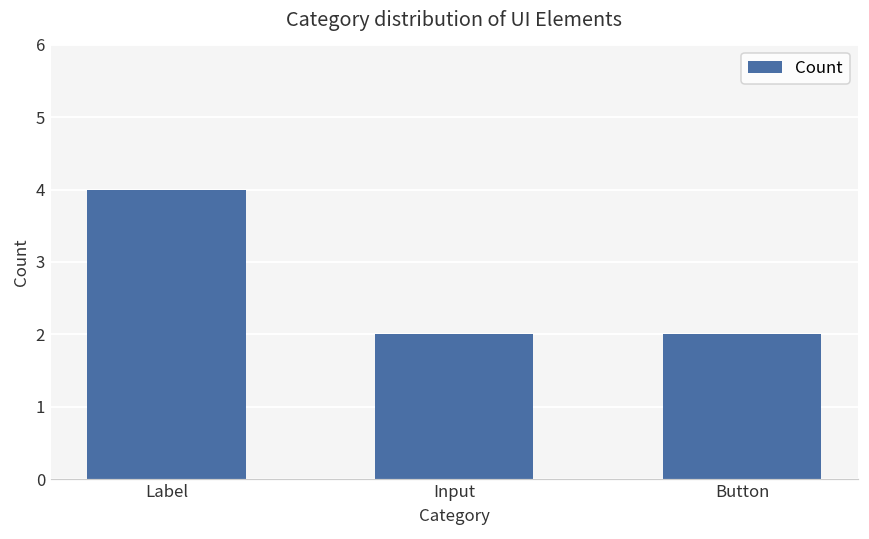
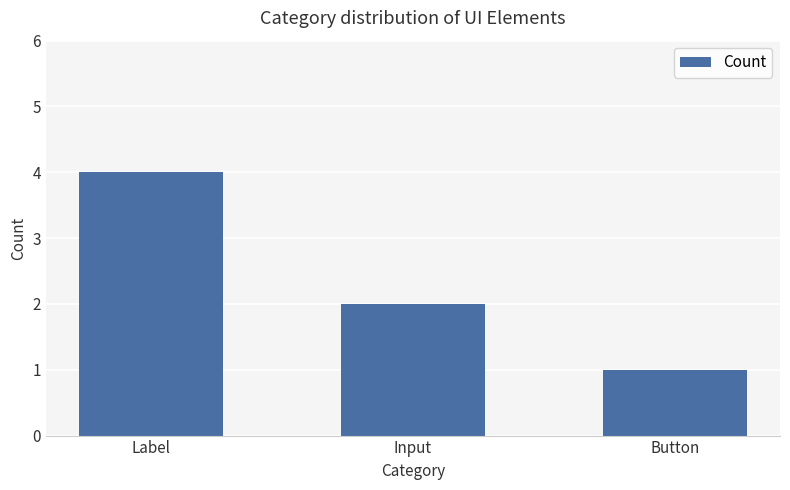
  {
    "Label": 4,
    "Input": 2,
-   "Button": 2
+   "Button": 1
  }
